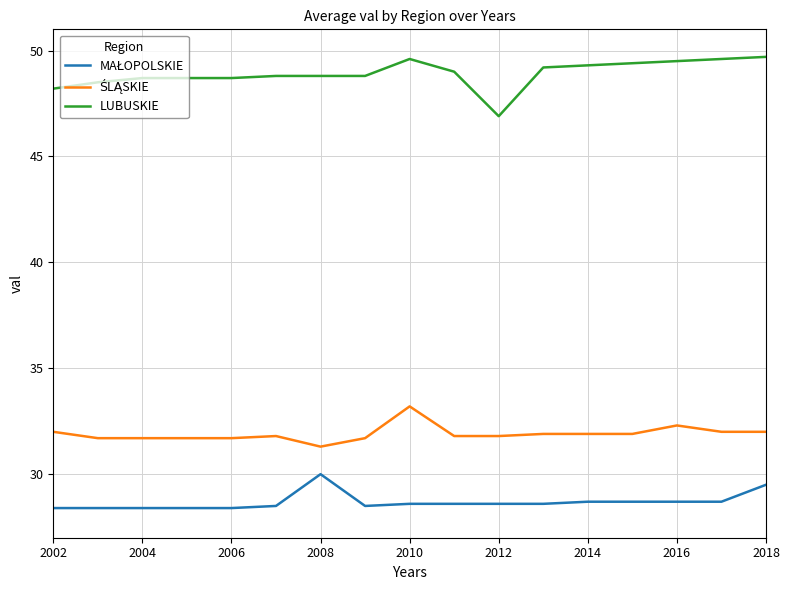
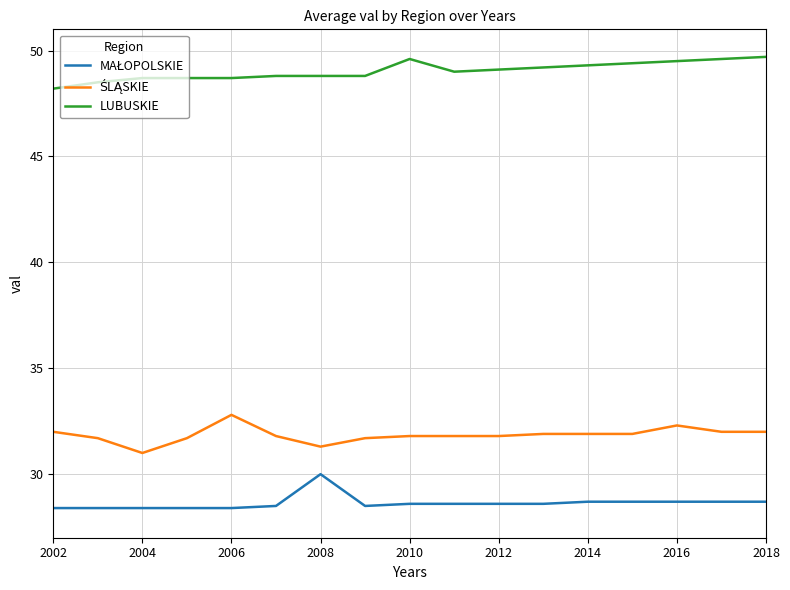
  {
    "MAŁOPOLSKIE": {
      "2002": 28.4,
      "2004": 28.4,
      "2006": 28.4,
      "2008": 30.0,
      "2010": 28.6,
      "2012": 28.6,
      "2014": 28.7,
      "2016": 28.7,
-     "2018": 29.5
+     "2018": 28.7
    },
    "ŚLĄSKIE": {
      "2002": 32.0,
-     "2004": 31.7,
-     "2006": 31.7,
+     "2004": 31.0,
+     "2006": 32.8,
      "2008": 31.3,
-     "2010": 33.2,
+     "2010": 31.8,
      "2012": 31.8,
      "2014": 31.9,
      "2016": 32.3,
      "2018": 32.0
    },
    "LUBUSKIE": {
      "2002": 48.2,
      "2006": 48.7,
      "2008": 48.8,
      "2010": 49.6,
-     "2012": 46.9,
+     "2012": 49.1,
      "2014": 49.3,
      "2016": 49.5,
      "2018": 49.7
    }
  }
